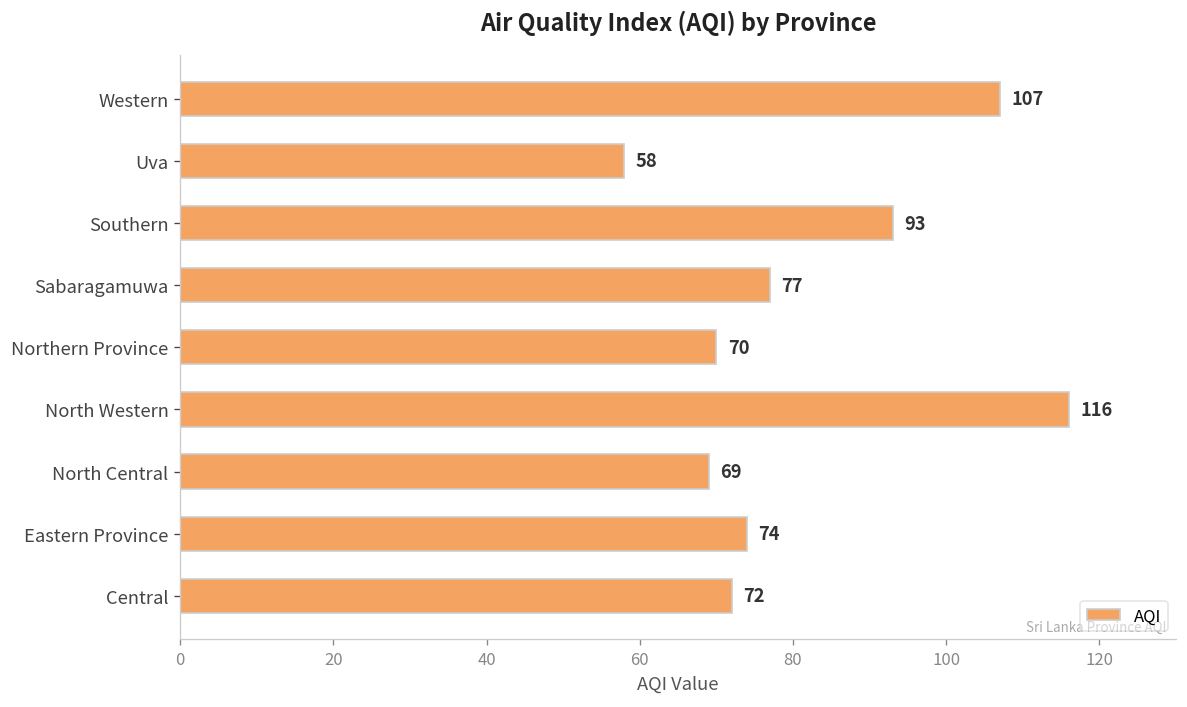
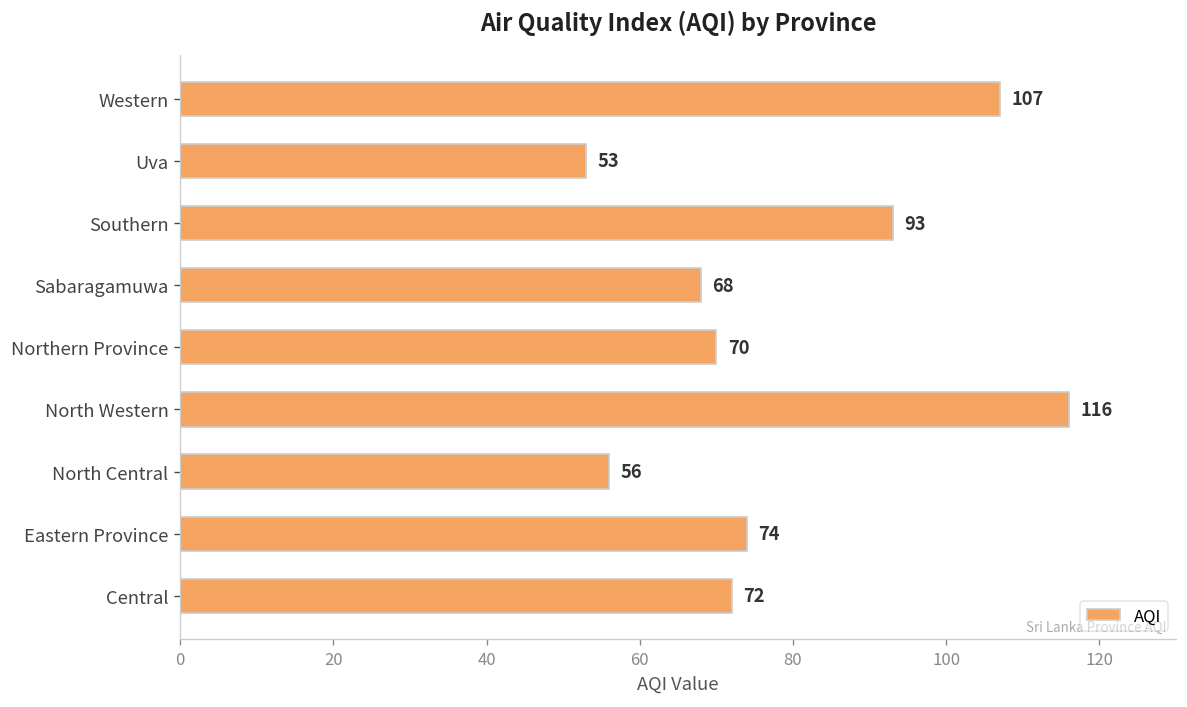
  {
    "Western": 107,
-   "Uva": 58,
+   "Uva": 53,
    "Southern": 93,
-   "Sabaragamuwa": 77,
+   "Sabaragamuwa": 68,
    "Northern Province": 70,
    "North Western": 116,
-   "North Central": 69,
+   "North Central": 56,
    "Eastern Province": 74,
    "Central": 72
  }
